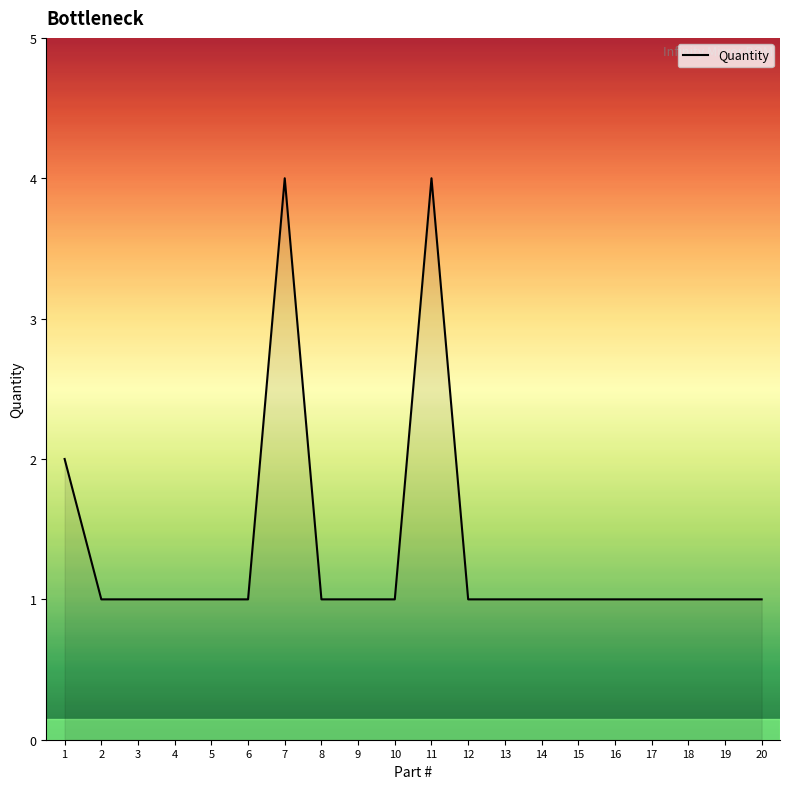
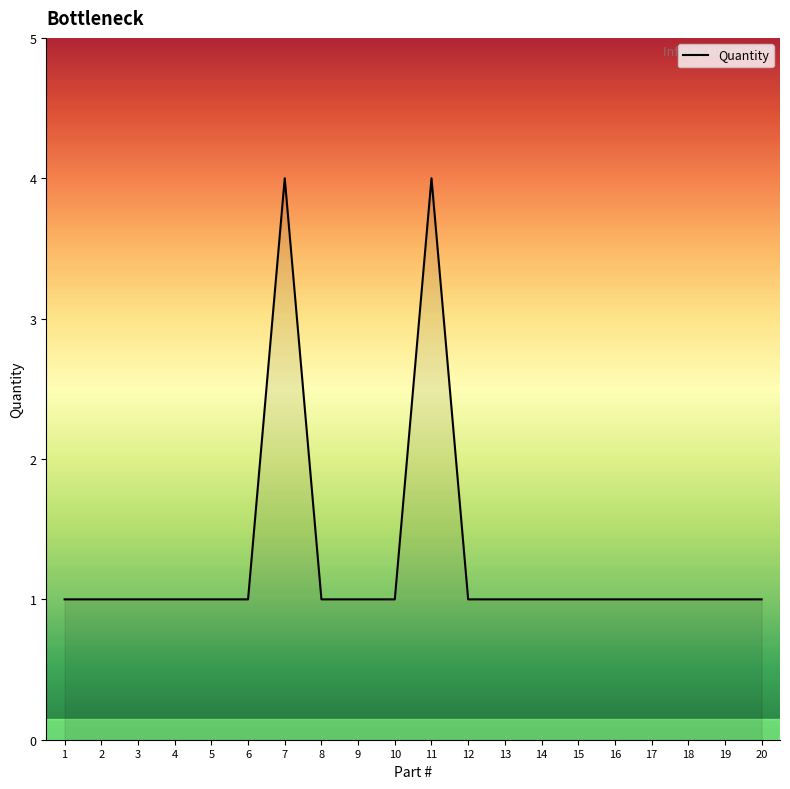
  {
-   "1": 2,
+   "1": 1,
    "2": 1,
    "3": 1,
    "4": 1,
    "5": 1,
    "6": 1,
    "7": 4,
    "8": 1,
    "9": 1,
    "10": 1,
    "11": 4,
    "12": 1,
    "13": 1,
    "14": 1,
    "15": 1,
    "16": 1,
    "17": 1,
    "18": 1,
    "19": 1,
    "20": 1
  }
